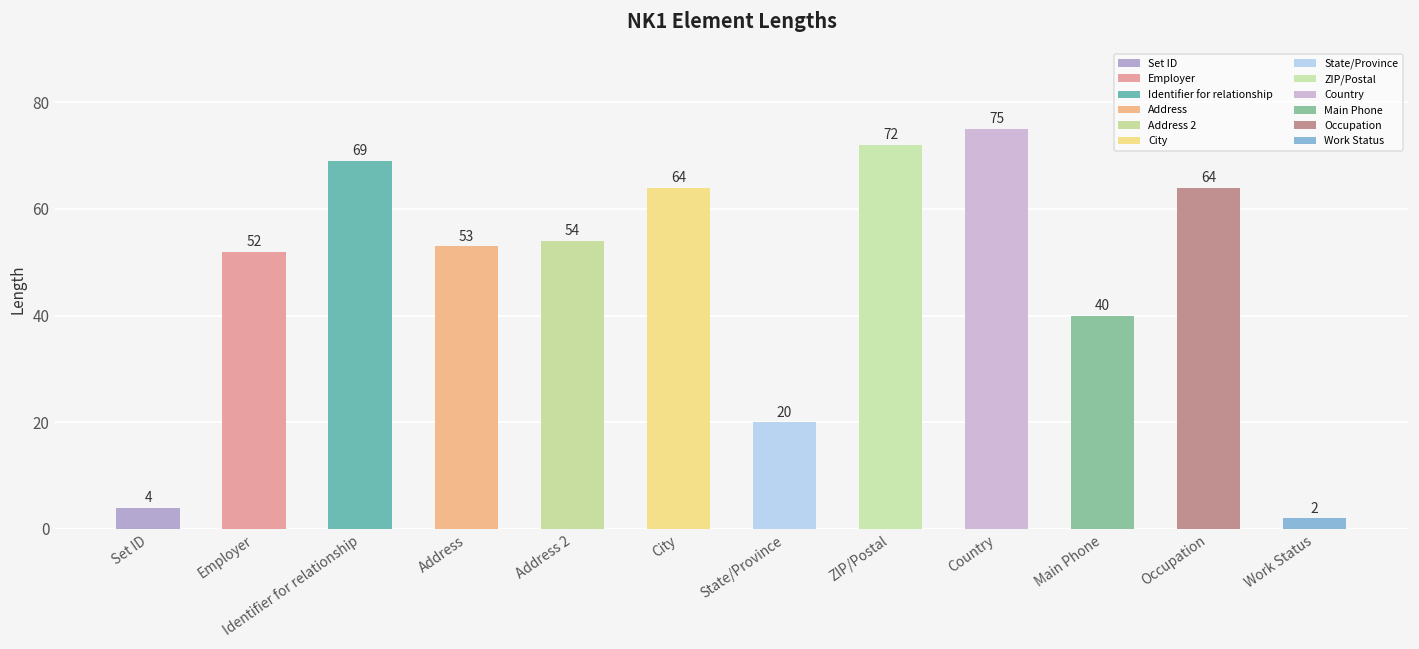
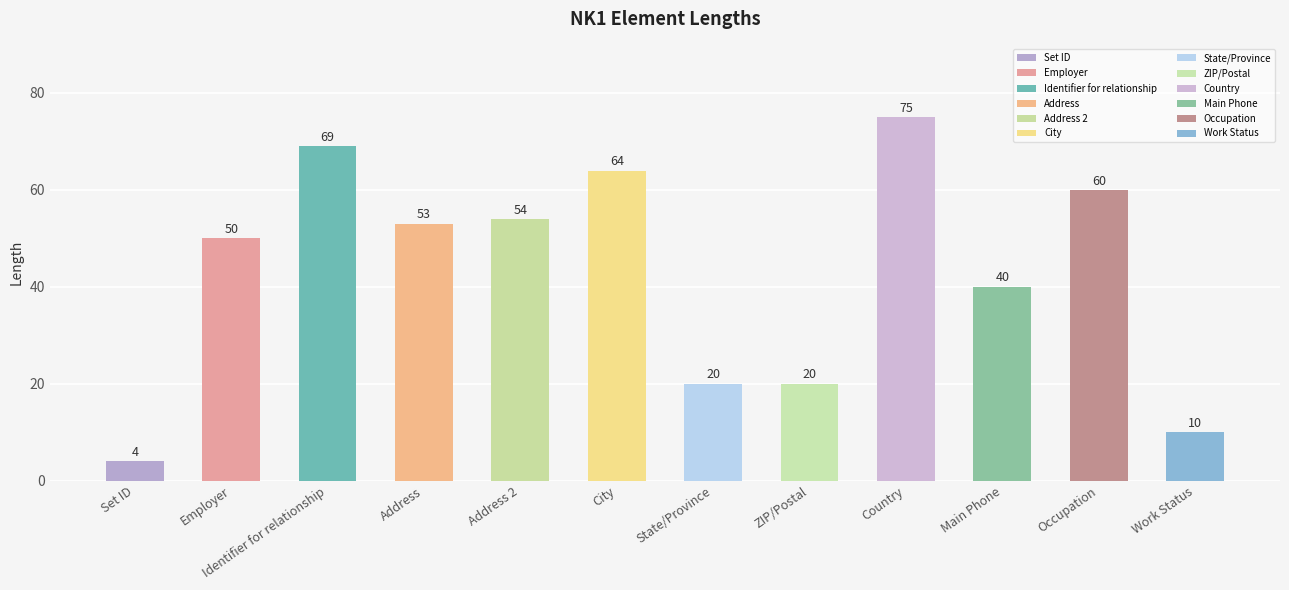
  {
    "Set ID": 4,
-   "Employer": 52,
+   "Employer": 50,
    "Identifier for relationship": 69,
    "Address": 53,
    "Address 2": 54,
    "City": 64,
    "State/Province": 20,
-   "ZIP/Postal": 72,
+   "ZIP/Postal": 20,
    "Country": 75,
    "Main Phone": 40,
-   "Occupation": 64,
-   "Work Status": 2
+   "Occupation": 60,
+   "Work Status": 10
  }
